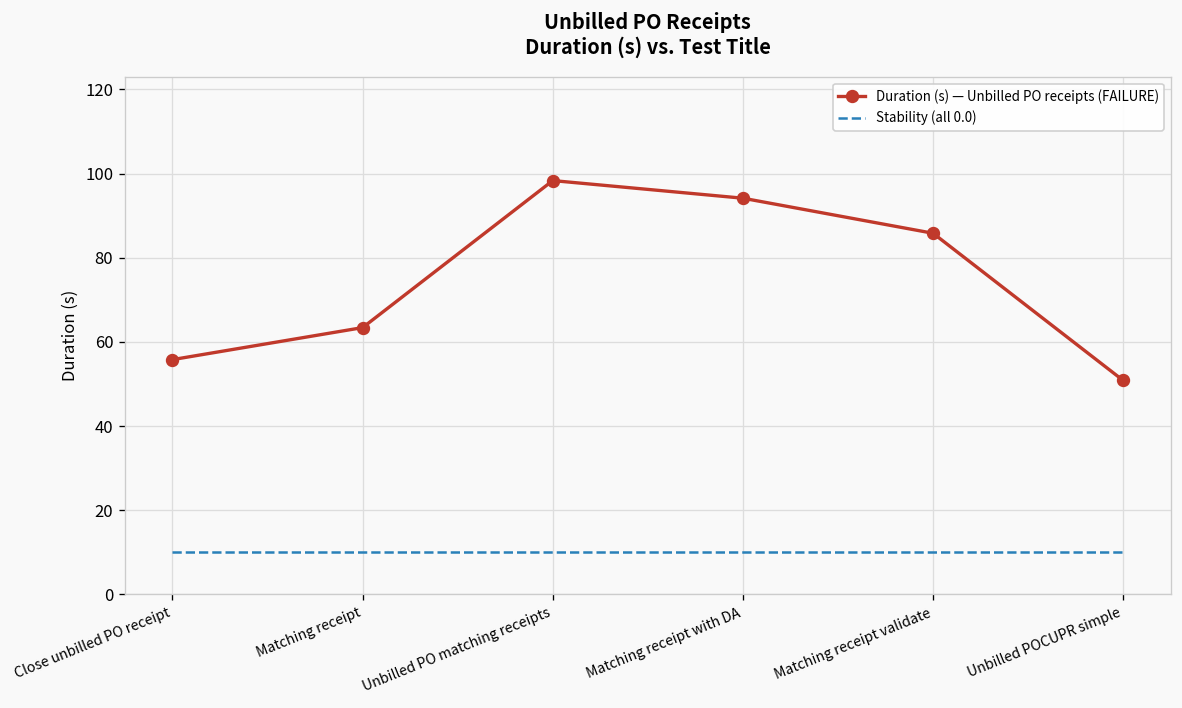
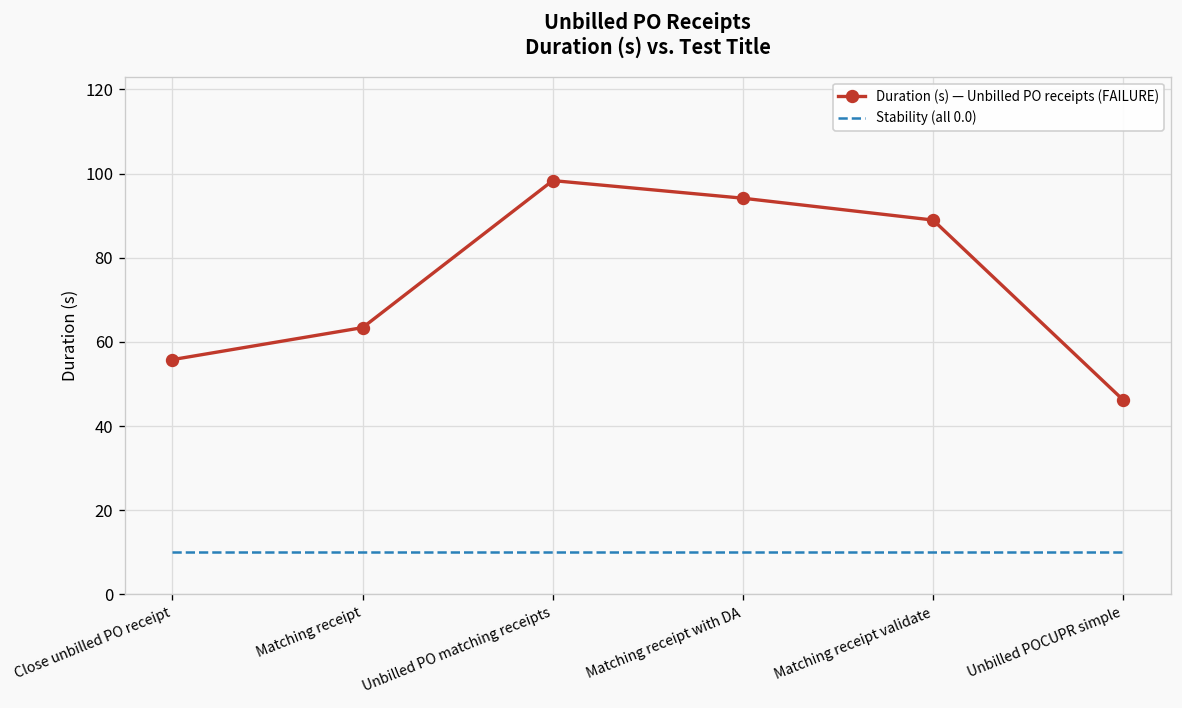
  {
    "Duration (s) — Unbilled PO receipts (FAILURE)": {
      "Close unbilled PO receipt": 56,
      "Matching receipt": 63,
      "Unbilled PO matching receipts": 98,
      "Matching receipt with DA": 94,
-     "Matching receipt validate": 86,
-     "Unbilled POCUPR simple": 51
+     "Matching receipt validate": 89,
+     "Unbilled POCUPR simple": 46
    },
    "Stability (all 0.0)": {
      "Close unbilled PO receipt": 10,
      "Matching receipt": 10,
      "Unbilled PO matching receipts": 10,
      "Matching receipt with DA": 10,
      "Matching receipt validate": 10,
      "Unbilled POCUPR simple": 10
    }
  }
